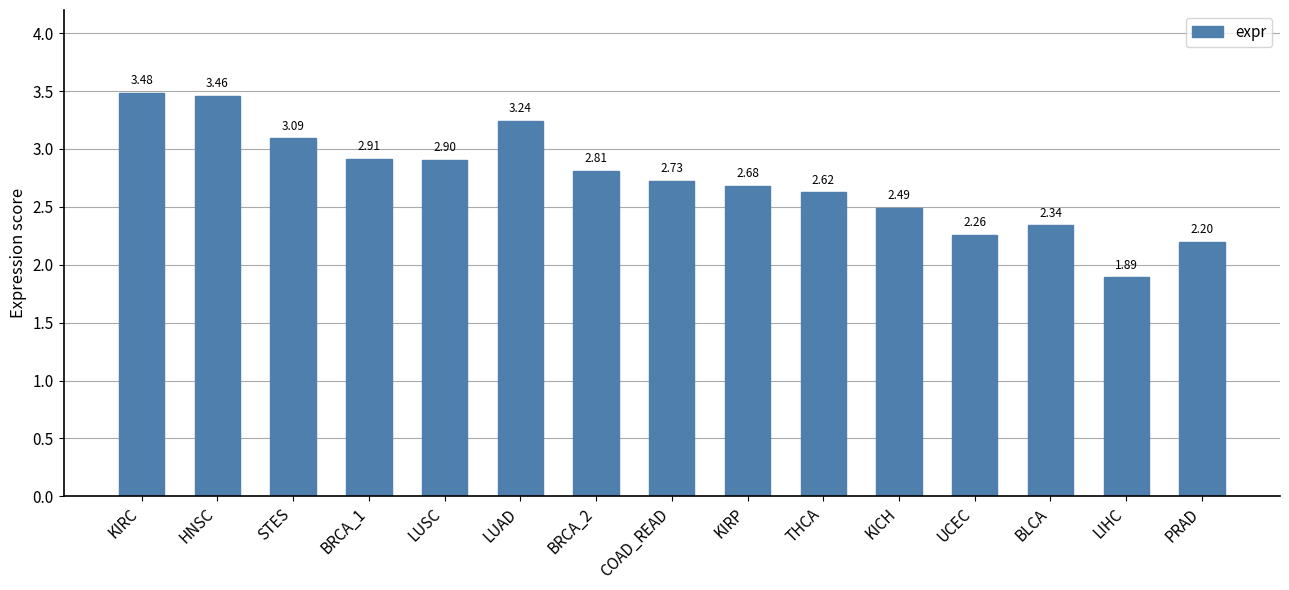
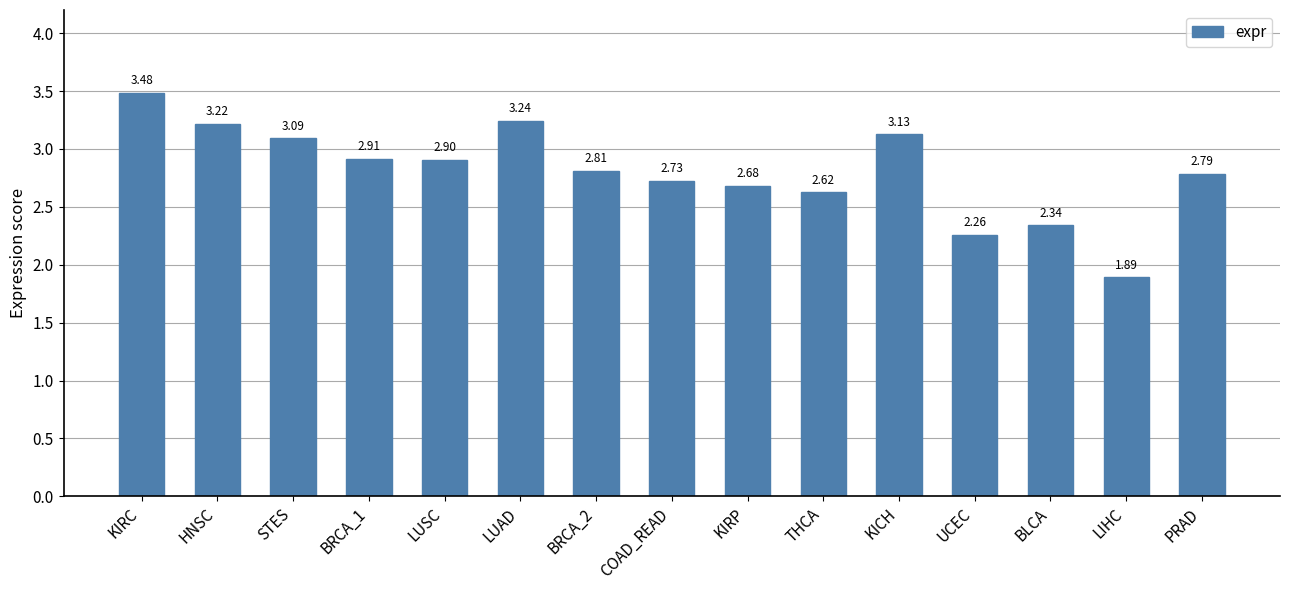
  {
    "KIRC": 3.48,
-   "HNSC": 3.46,
+   "HNSC": 3.22,
    "STES": 3.09,
    "BRCA_1": 2.91,
    "LUSC": 2.90,
    "LUAD": 3.24,
    "BRCA_2": 2.81,
    "COAD_READ": 2.73,
    "KIRP": 2.68,
    "THCA": 2.62,
-   "KICH": 2.49,
+   "KICH": 3.13,
    "UCEC": 2.26,
    "BLCA": 2.34,
    "LIHC": 1.89,
-   "PRAD": 2.20
+   "PRAD": 2.79
  }
